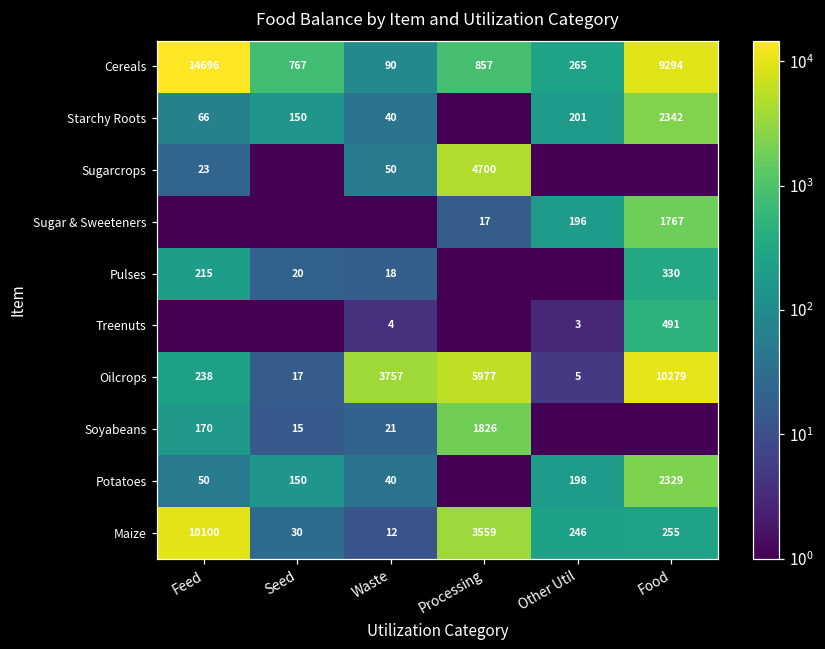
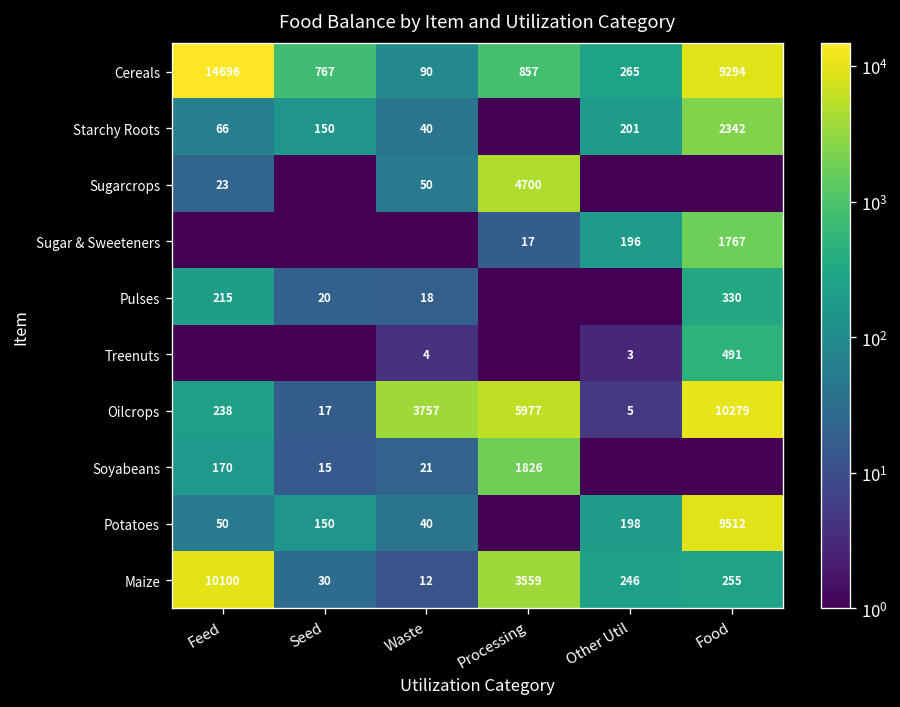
  {
    "Cereals": {
      "Feed": 14696,
      "Seed": 767,
      "Waste": 90,
      "Processing": 857,
      "Other Util": 265,
      "Food": 9294
    },
    "Starchy Roots": {
      "Feed": 66,
      "Seed": 150,
      "Waste": 40,
      "Other Util": 201,
      "Food": 2342
    },
    "Sugarcrops": {
      "Feed": 23,
      "Waste": 50,
      "Processing": 4700
    },
    "Sugar & Sweeteners": {
      "Processing": 17,
      "Other Util": 196,
      "Food": 1767
    },
    "Pulses": {
      "Feed": 215,
      "Seed": 20,
      "Waste": 18,
      "Food": 330
    },
    "Treenuts": {
      "Waste": 4,
      "Other Util": 3,
      "Food": 491
    },
    "Oilcrops": {
      "Feed": 238,
      "Seed": 17,
      "Waste": 3757,
      "Processing": 5977,
      "Other Util": 5,
      "Food": 10279
    },
    "Soyabeans": {
      "Feed": 170,
      "Seed": 15,
      "Waste": 21,
      "Processing": 1826
    },
    "Potatoes": {
      "Feed": 50,
      "Seed": 150,
      "Waste": 40,
      "Other Util": 198,
-     "Food": 2329
+     "Food": 9512
    },
    "Maize": {
      "Feed": 10100,
      "Seed": 30,
      "Waste": 12,
      "Processing": 3559,
      "Other Util": 246,
      "Food": 255
    }
  }
